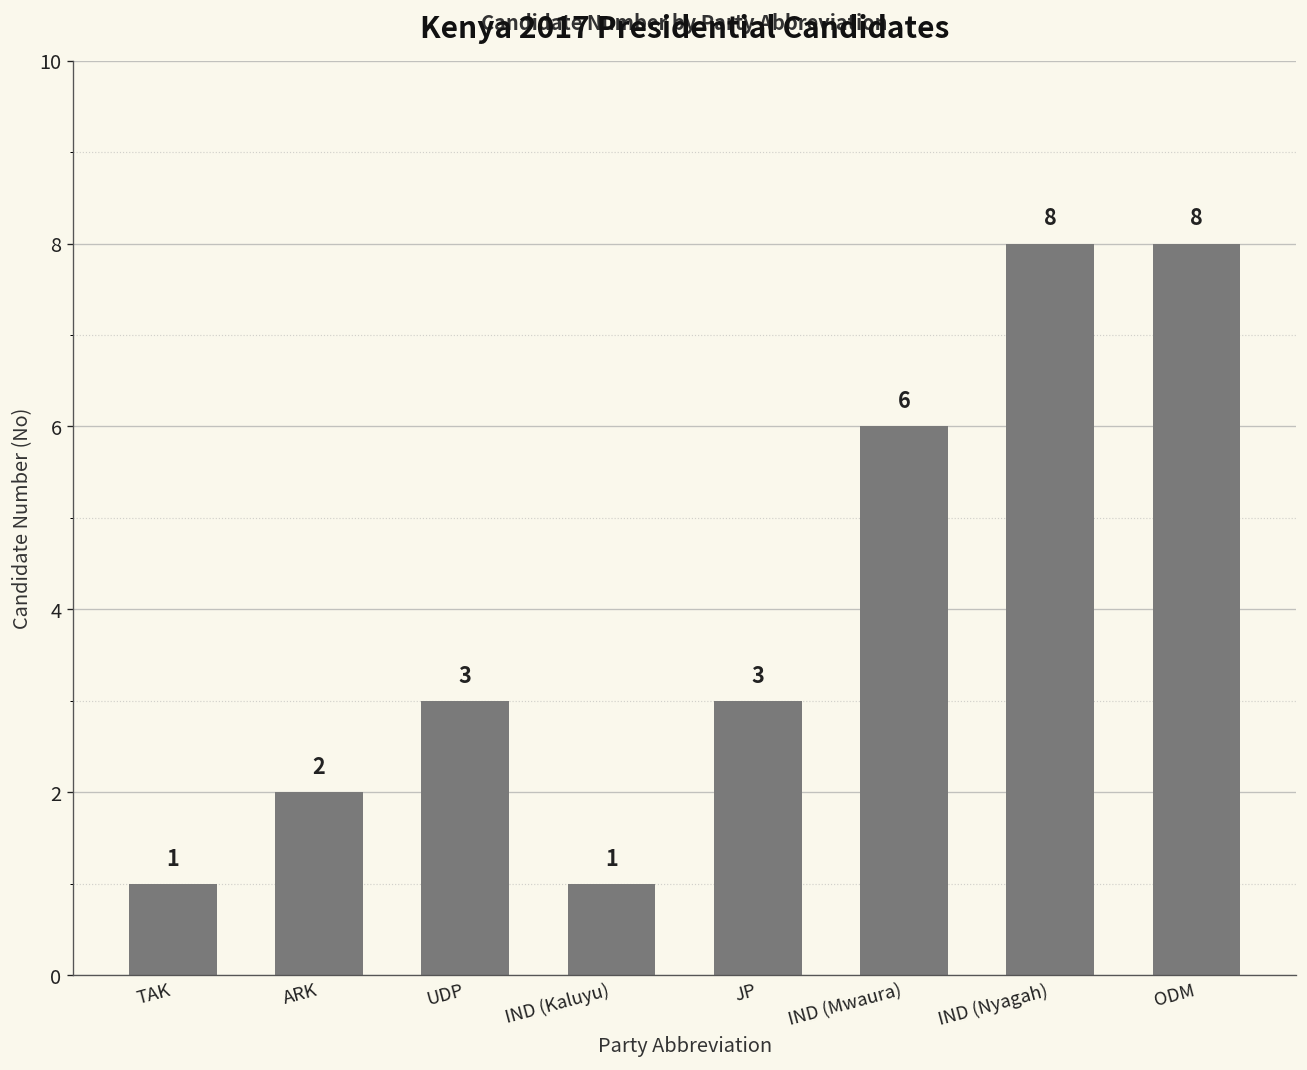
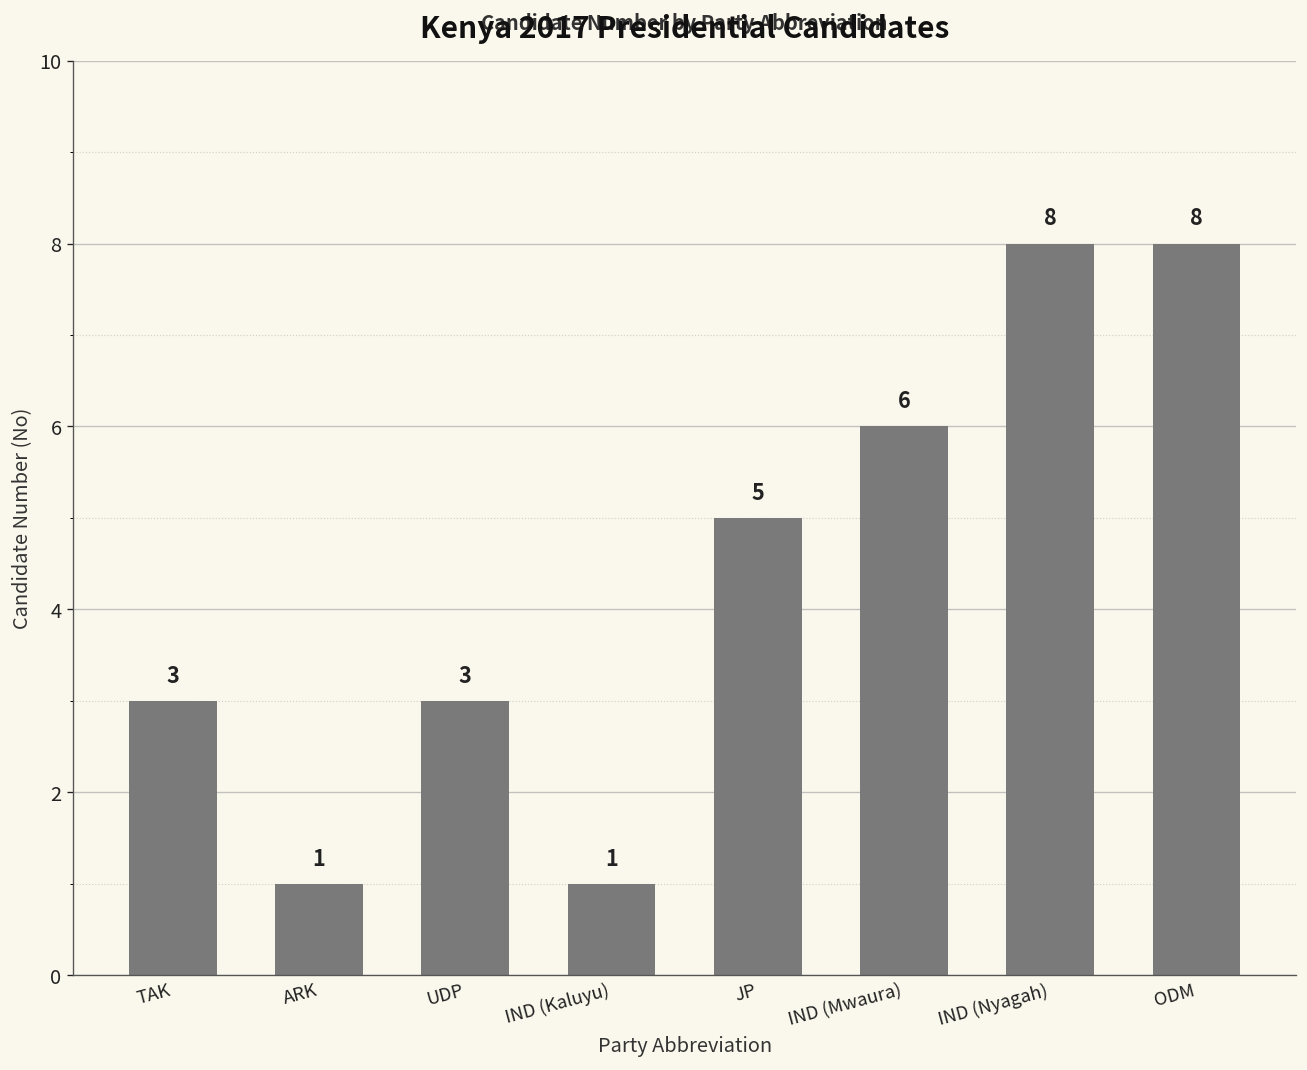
  {
-   "TAK": 1,
-   "ARK": 2,
+   "TAK": 3,
+   "ARK": 1,
    "UDP": 3,
    "IND (Kaluyu)": 1,
-   "JP": 3,
+   "JP": 5,
    "IND (Mwaura)": 6,
    "IND (Nyagah)": 8,
    "ODM": 8
  }
